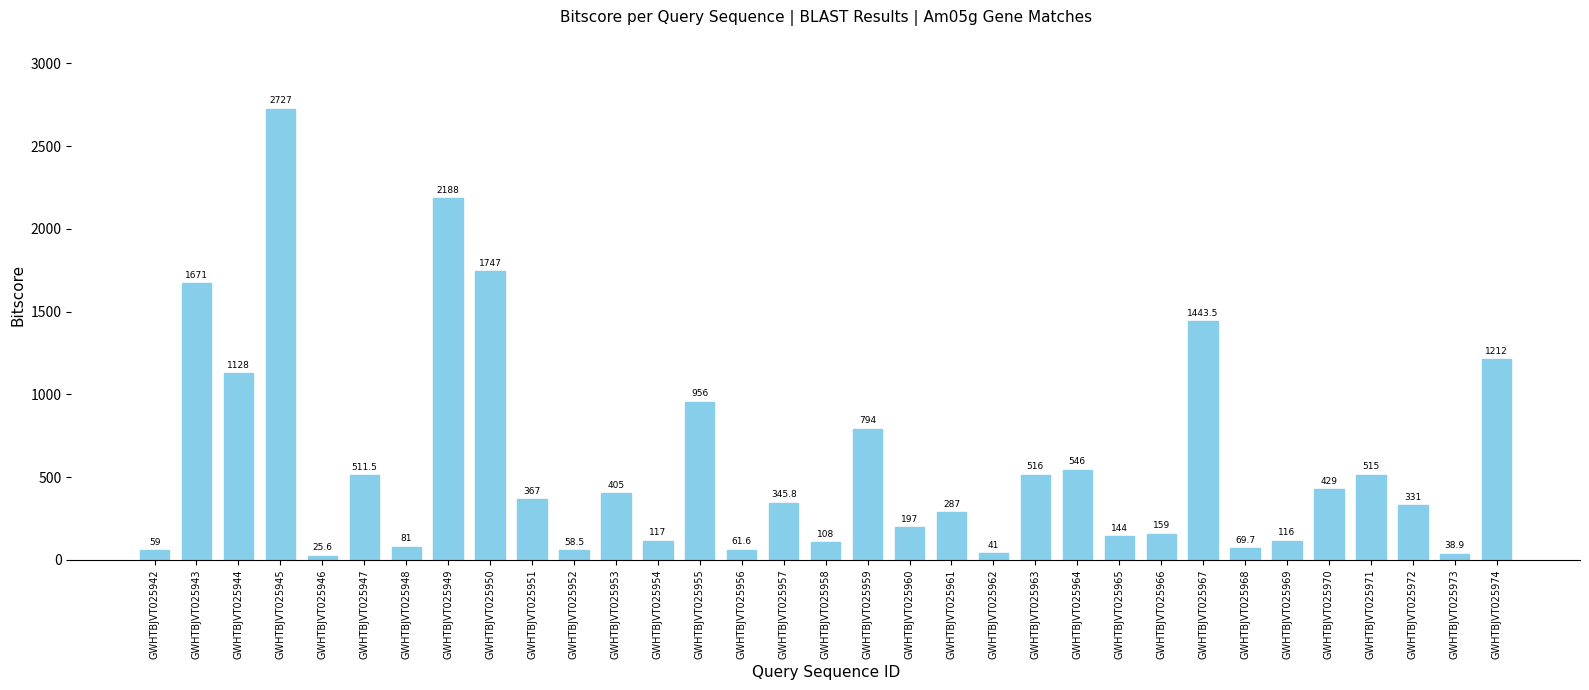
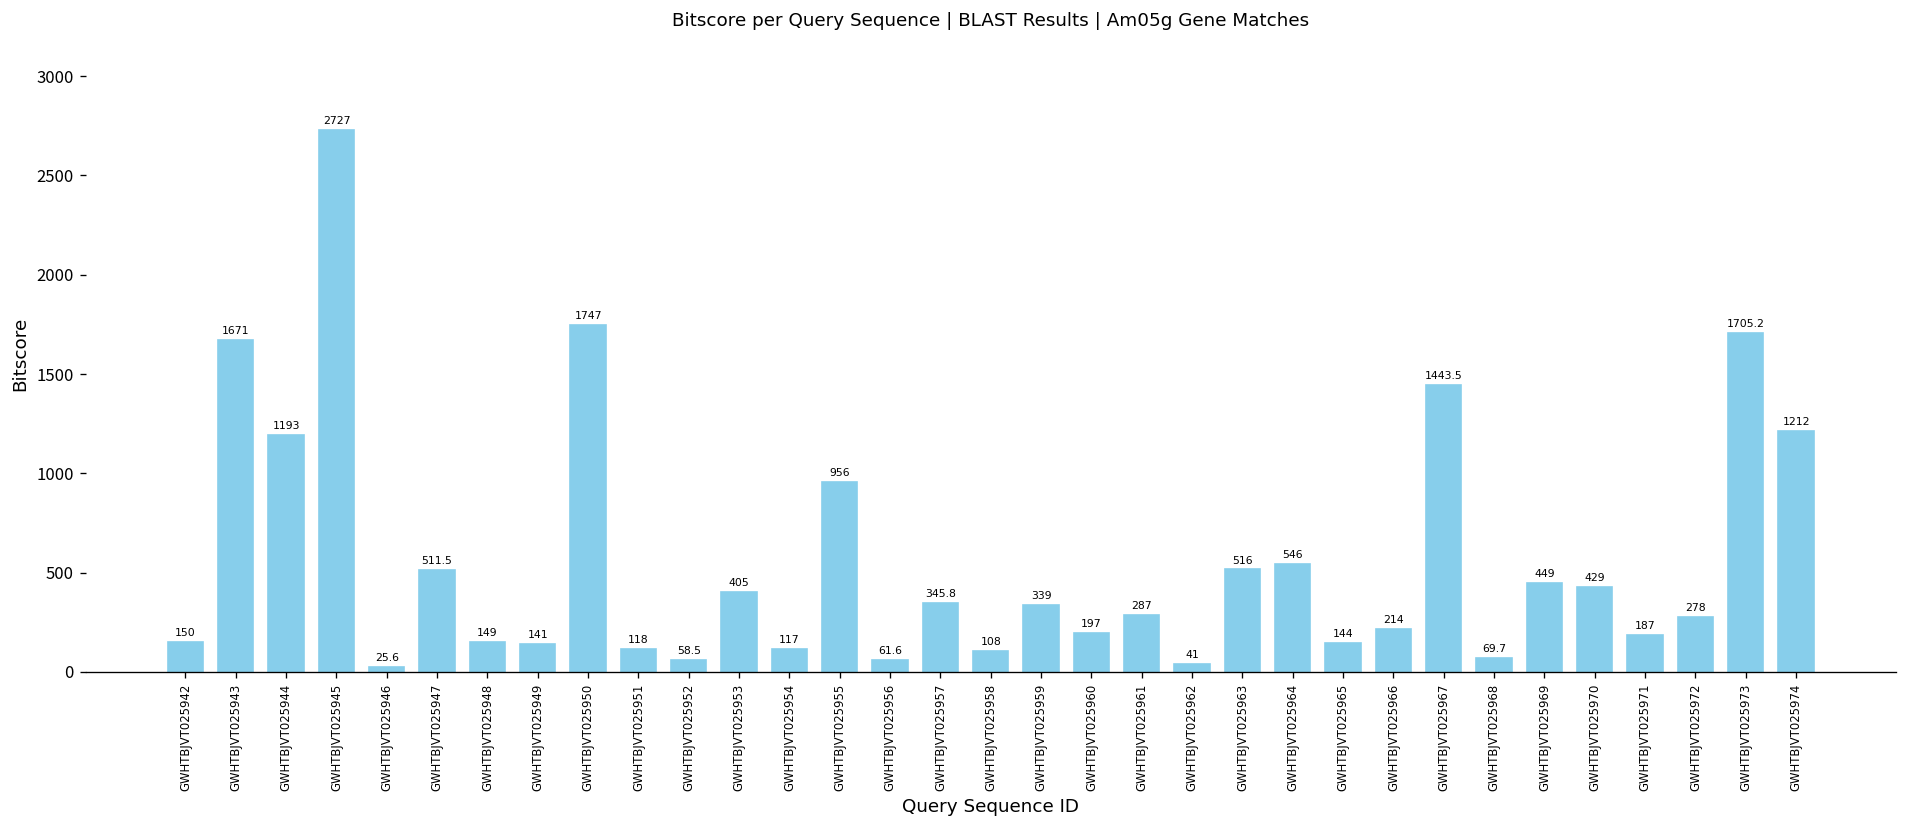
  {
-   "GWHTBJVT025942": 59,
+   "GWHTBJVT025942": 150,
    "GWHTBJVT025943": 1671,
-   "GWHTBJVT025944": 1128,
+   "GWHTBJVT025944": 1193,
    "GWHTBJVT025945": 2727,
    "GWHTBJVT025946": 25.6,
    "GWHTBJVT025947": 511.5,
-   "GWHTBJVT025948": 81,
-   "GWHTBJVT025949": 2188,
+   "GWHTBJVT025948": 149,
+   "GWHTBJVT025949": 141,
    "GWHTBJVT025950": 1747,
-   "GWHTBJVT025951": 367,
+   "GWHTBJVT025951": 118,
    "GWHTBJVT025952": 58.5,
    "GWHTBJVT025953": 405,
    "GWHTBJVT025954": 117,
    "GWHTBJVT025955": 956,
    "GWHTBJVT025956": 61.6,
    "GWHTBJVT025957": 345.8,
    "GWHTBJVT025958": 108,
-   "GWHTBJVT025959": 794,
+   "GWHTBJVT025959": 339,
    "GWHTBJVT025960": 197,
    "GWHTBJVT025961": 287,
    "GWHTBJVT025962": 41,
    "GWHTBJVT025963": 516,
    "GWHTBJVT025964": 546,
    "GWHTBJVT025965": 144,
-   "GWHTBJVT025966": 159,
+   "GWHTBJVT025966": 214,
    "GWHTBJVT025967": 1443.5,
    "GWHTBJVT025968": 69.7,
-   "GWHTBJVT025969": 116,
+   "GWHTBJVT025969": 449,
    "GWHTBJVT025970": 429,
-   "GWHTBJVT025971": 515,
-   "GWHTBJVT025972": 331,
-   "GWHTBJVT025973": 38.9,
+   "GWHTBJVT025971": 187,
+   "GWHTBJVT025972": 278,
+   "GWHTBJVT025973": 1705.2,
    "GWHTBJVT025974": 1212
  }
